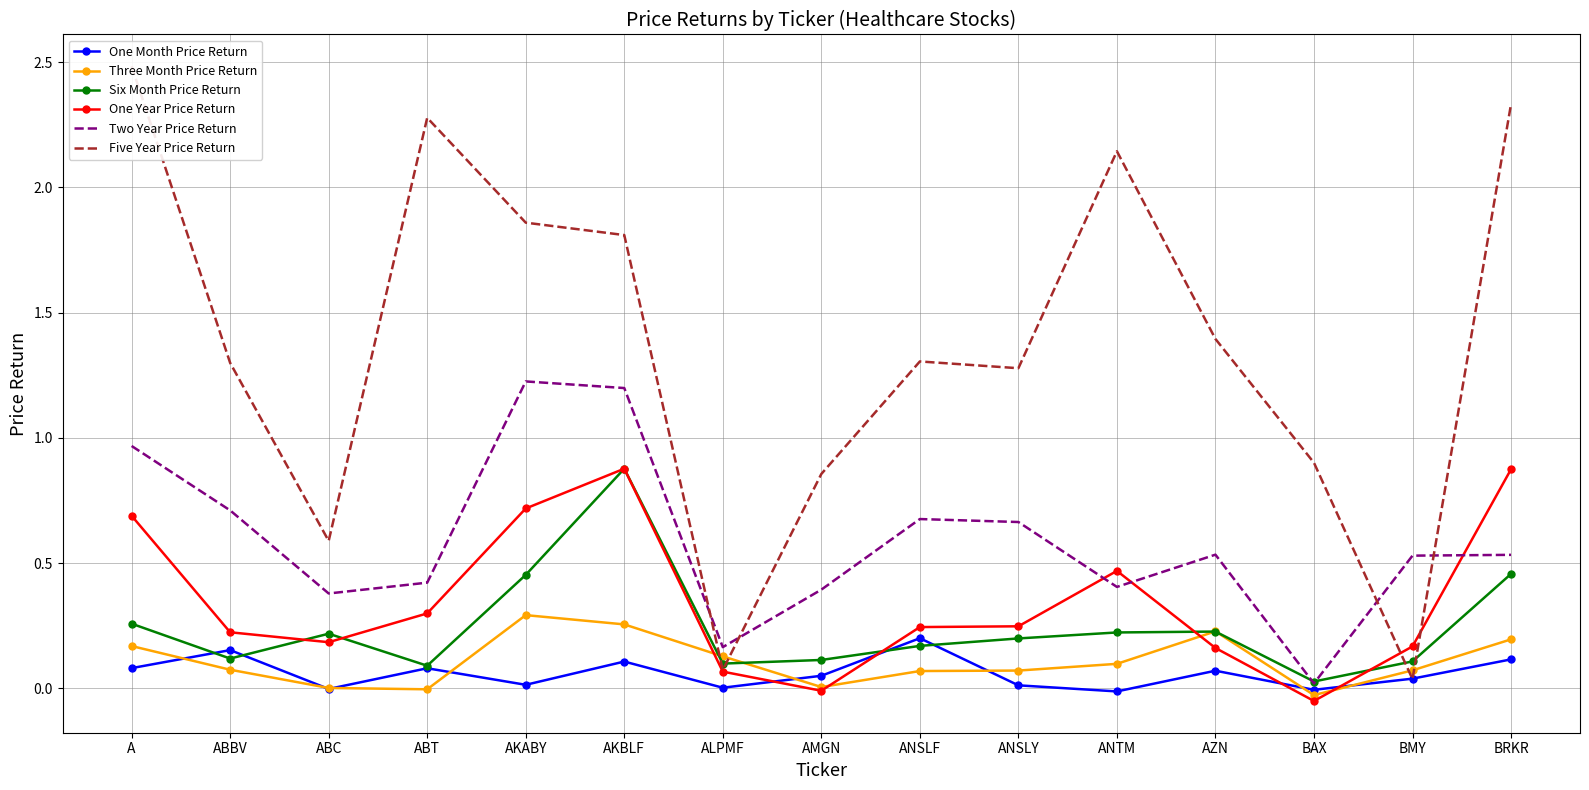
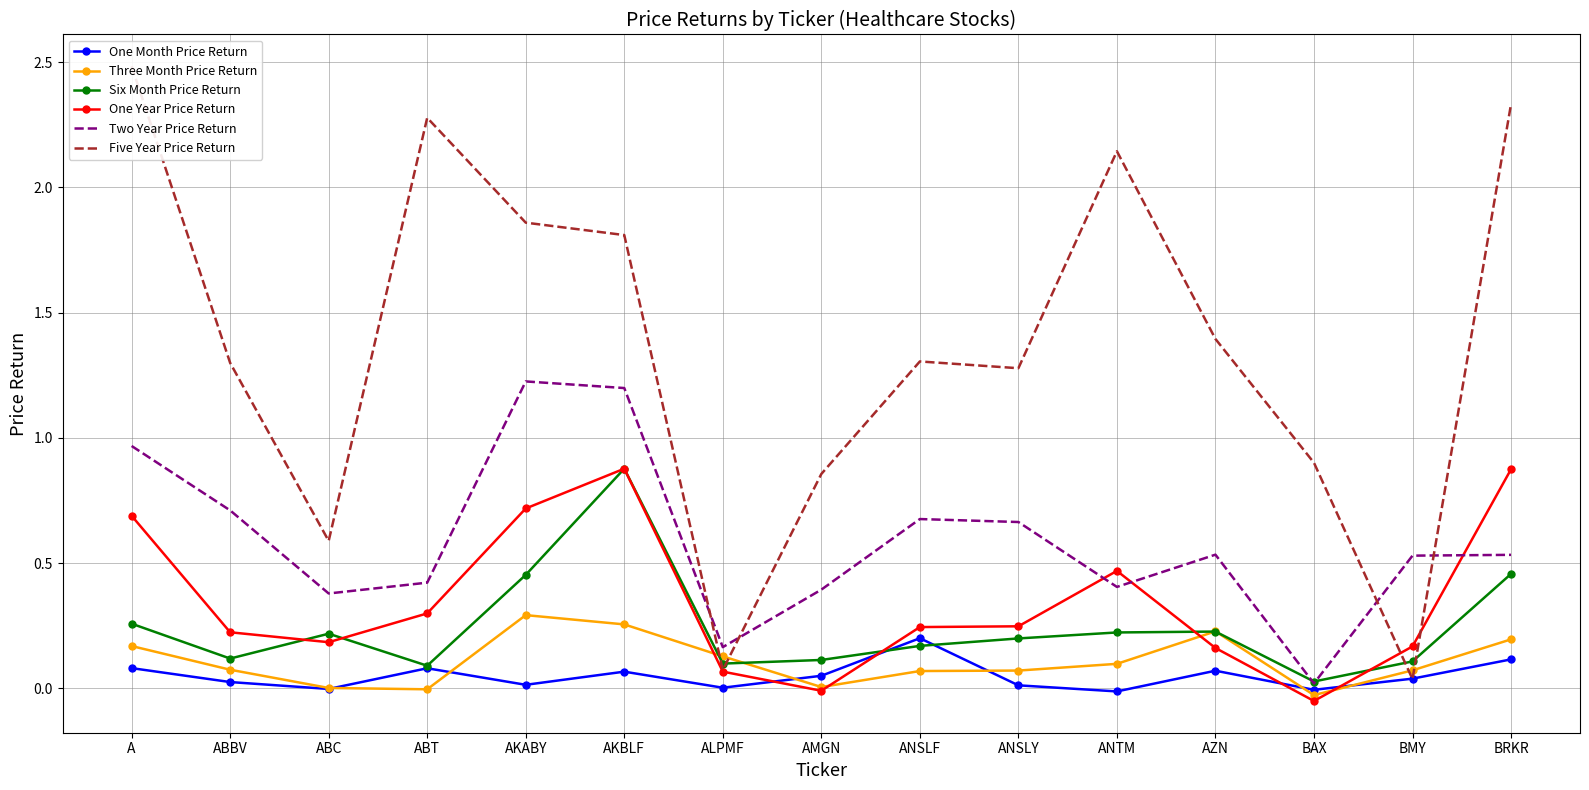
  {
    "One Month Price Return": {
      "A": 0.08,
-     "ABBV": 0.15,
+     "ABBV": 0.03,
      "ABT": 0.08,
      "AKABY": 0.01,
-     "AKBLF": 0.11,
+     "AKBLF": 0.07,
      "ALPMF": 0.00,
      "AMGN": 0.05,
      "ANSLF": 0.20,
      "ANSLY": 0.01,
      "ANTM": -0.01,
      "AZN": 0.07,
      "BAX": -0.01,
      "BRKR": 0.12
    },
    "Three Month Price Return": {
      "A": 0.17,
      "ABBV": 0.07,
      "ABT": 0.00,
      "AKABY": 0.29,
      "AKBLF": 0.26,
      "ALPMF": 0.13,
      "AMGN": 0.01,
      "ANSLF": 0.07,
      "ANSLY": 0.07,
      "ANTM": 0.10,
      "BAX": -0.03,
      "BMY": 0.07,
      "BRKR": 0.20
    },
    "Six Month Price Return": {
      "A": 0.26,
      "ABBV": 0.12,
      "ABC": 0.22,
      "ABT": 0.09,
      "AKABY": 0.45,
      "ALPMF": 0.10,
      "AMGN": 0.11,
      "ANSLF": 0.17,
      "ANSLY": 0.20,
      "ANTM": 0.22,
      "BMY": 0.11,
      "BRKR": 0.46
    },
    "One Year Price Return": {
      "A": 0.69,
      "ABBV": 0.22,
      "ABC": 0.18,
      "ABT": 0.30,
      "AKABY": 0.72,
      "AMGN": -0.01,
      "ANSLF": 0.24,
      "ANSLY": 0.25,
      "ANTM": 0.47,
      "AZN": 0.16,
      "BAX": -0.05,
      "BMY": 0.17,
      "BRKR": 0.87
    },
    "Two Year Price Return": {
      "A": 0.97,
      "ABBV": 0.71,
      "ABC": 0.38,
      "ABT": 0.42,
      "AKABY": 1.23,
      "AKBLF": 1.20,
      "ALPMF": 0.16,
      "AMGN": 0.39,
      "ANSLF": 0.68,
      "ANSLY": 0.66,
      "ANTM": 0.40,
      "AZN": 0.53,
      "BMY": 0.53,
      "BRKR": 0.53
    },
    "Five Year Price Return": {
      "ABBV": 1.30,
      "ABC": 0.59,
      "ABT": 2.28,
      "AKABY": 1.86,
      "AKBLF": 1.81,
      "AMGN": 0.86,
      "ANSLF": 1.30,
      "ANSLY": 1.28,
      "ANTM": 2.14,
      "AZN": 1.39,
      "BAX": 0.90,
      "BRKR": 2.33
    }
  }
